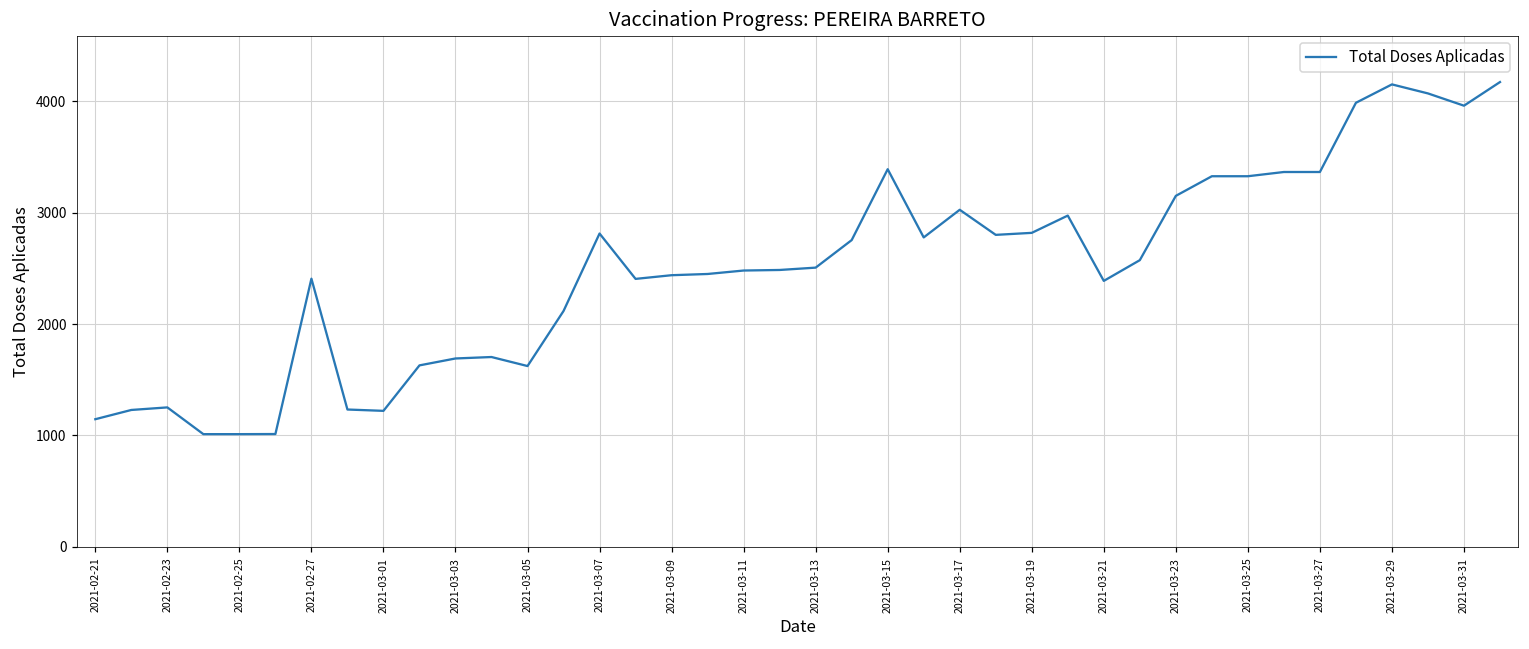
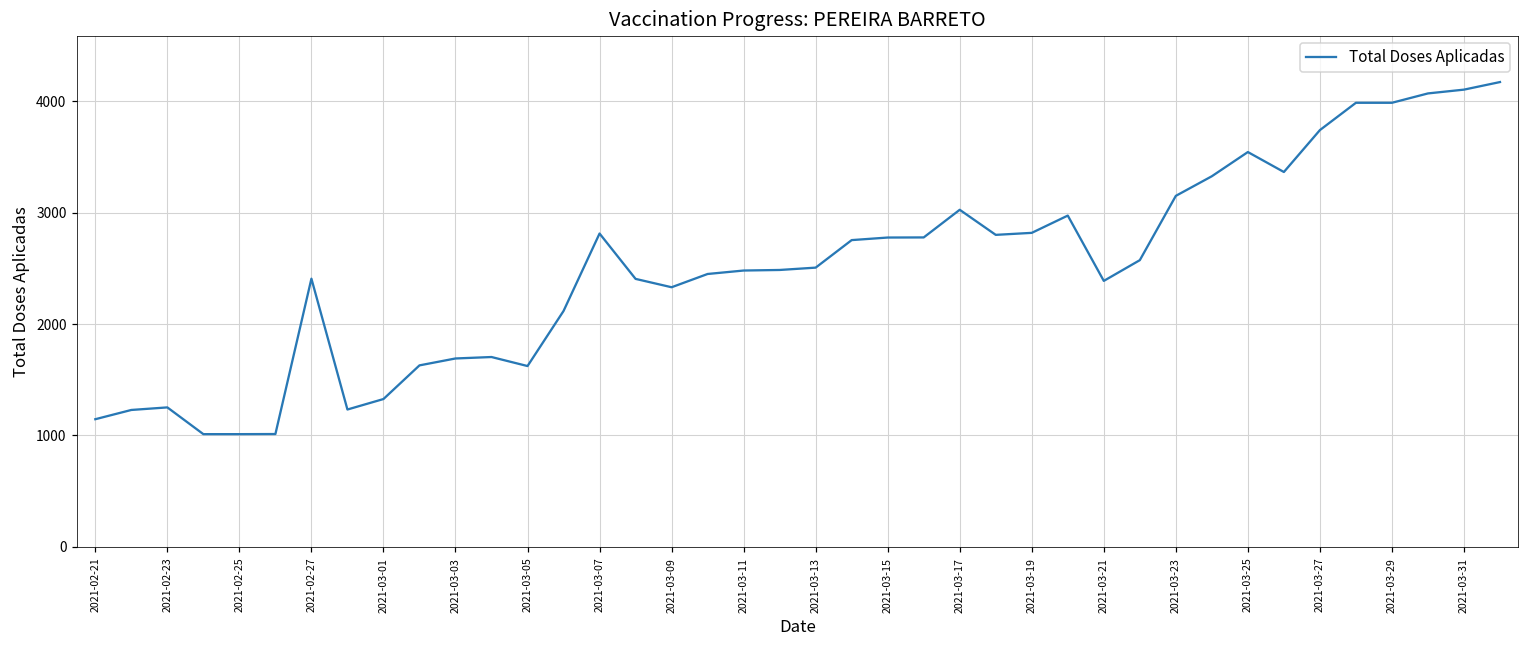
  {
    "2021-02-21": 1150,
    "2021-02-23": 1250,
    "2021-02-25": 1010,
    "2021-02-27": 2410,
-   "2021-03-01": 1220,
+   "2021-03-01": 1330,
    "2021-03-03": 1690,
    "2021-03-05": 1620,
    "2021-03-07": 2810,
-   "2021-03-09": 2440,
+   "2021-03-09": 2330,
    "2021-03-11": 2480,
    "2021-03-13": 2510,
-   "2021-03-15": 3390,
+   "2021-03-15": 2780,
    "2021-03-17": 3030,
    "2021-03-19": 2820,
    "2021-03-21": 2390,
    "2021-03-23": 3150,
-   "2021-03-25": 3330,
-   "2021-03-27": 3360,
-   "2021-03-29": 4150,
-   "2021-03-31": 3960
+   "2021-03-25": 3540,
+   "2021-03-27": 3740,
+   "2021-03-29": 3990,
+   "2021-03-31": 4100
  }
